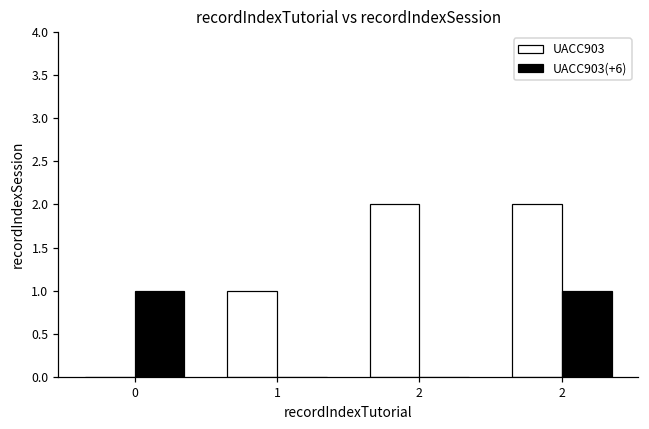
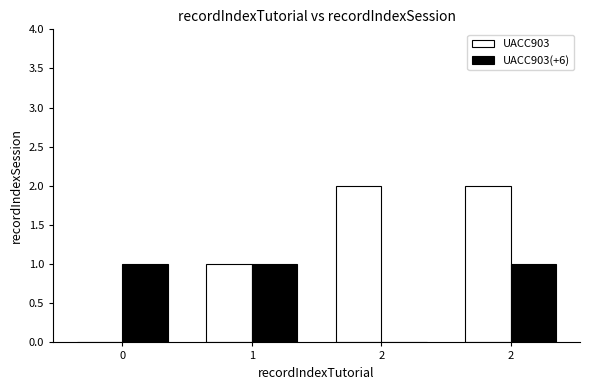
  {
    "UACC903": {
      "0": 0,
      "1": 1
    },
    "UACC903(+6)": {
      "0": 1,
-     "1": 0
+     "1": 1
    }
  }
